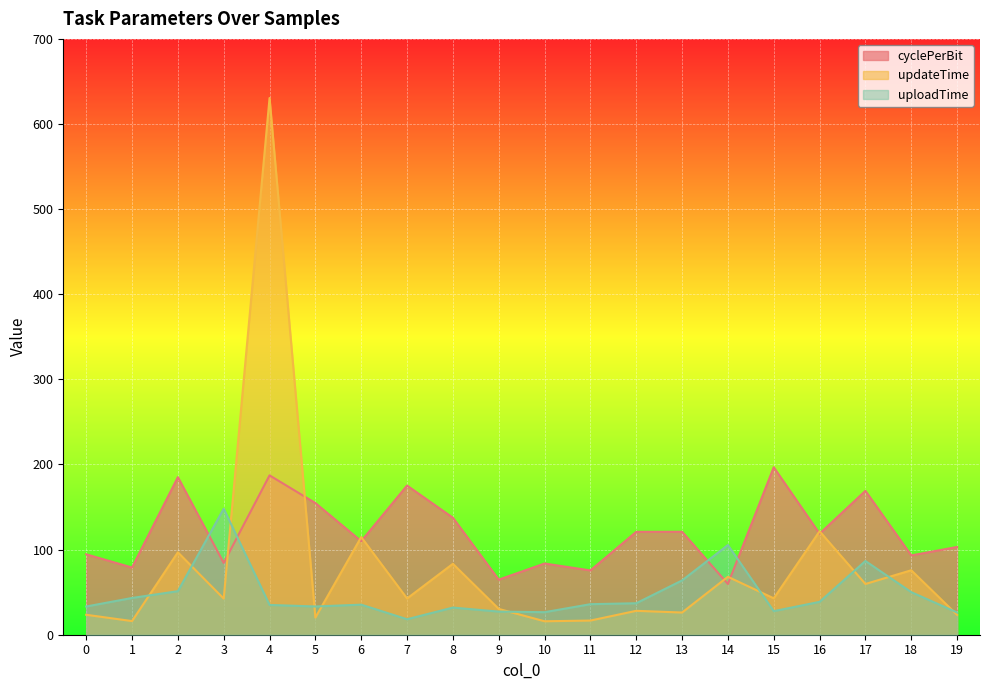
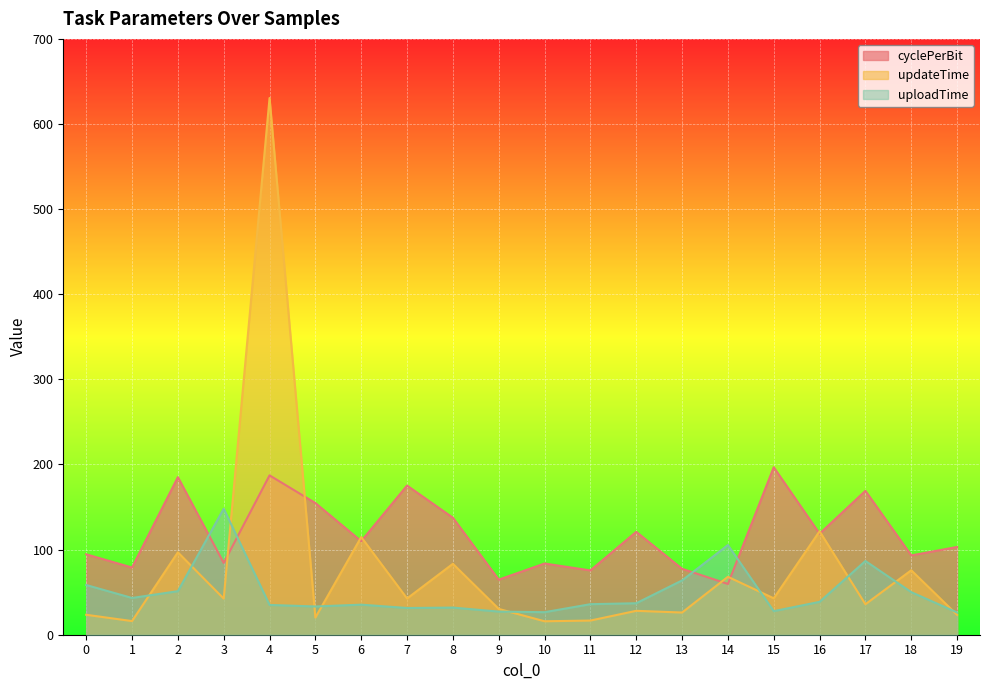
  {
    "cyclePerBit": {
      "0": 90,
      "1": 80,
      "2": 190,
      "3": 80,
      "4": 190,
      "5": 150,
      "6": 110,
      "7": 180,
      "8": 140,
      "9": 60,
      "10": 80,
      "11": 80,
      "12": 120,
-     "13": 120,
+     "13": 80,
      "14": 60,
      "15": 200,
      "17": 170,
      "18": 90,
      "19": 100
    },
    "updateTime": {
      "0": 20,
      "1": 20,
      "2": 100,
      "3": 40,
      "4": 630,
      "5": 20,
      "6": 110,
      "7": 40,
      "8": 80,
      "9": 30,
      "10": 20,
      "11": 20,
      "12": 30,
      "13": 30,
      "14": 70,
      "15": 40,
-     "17": 60,
+     "17": 40,
      "18": 80
    },
    "uploadTime": {
-     "0": 30,
+     "0": 60,
      "1": 40,
      "2": 50,
      "3": 150,
      "4": 40,
      "5": 30,
      "6": 40,
-     "7": 20,
+     "7": 30,
      "8": 30,
      "9": 30,
      "10": 30,
      "11": 40,
      "12": 40,
      "13": 60,
      "14": 110,
      "15": 30,
      "16": 40,
      "17": 90,
      "18": 50
    }
  }
